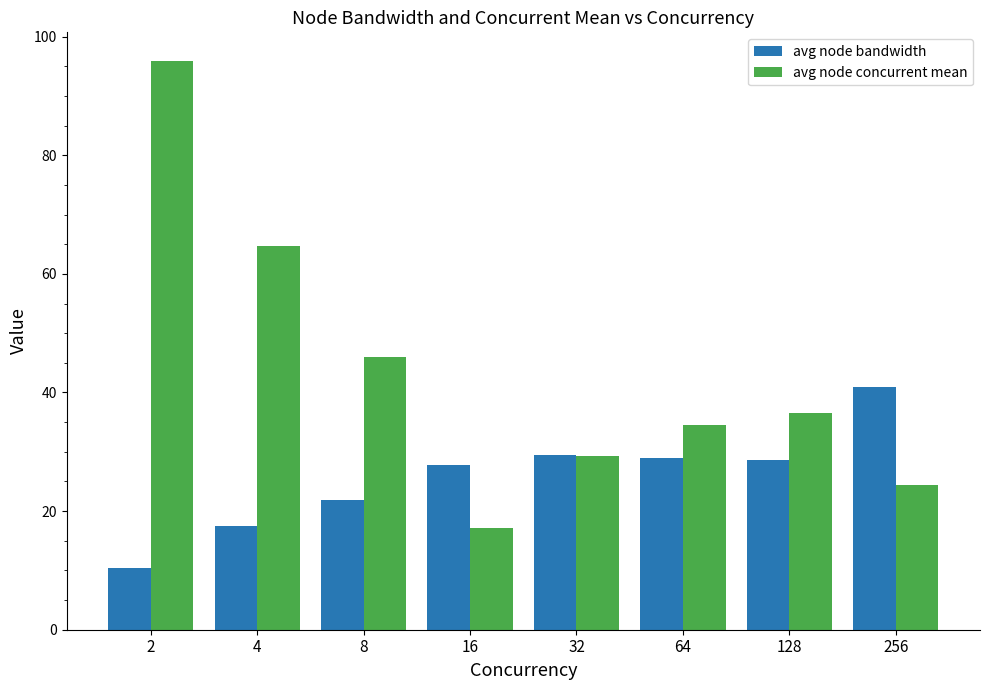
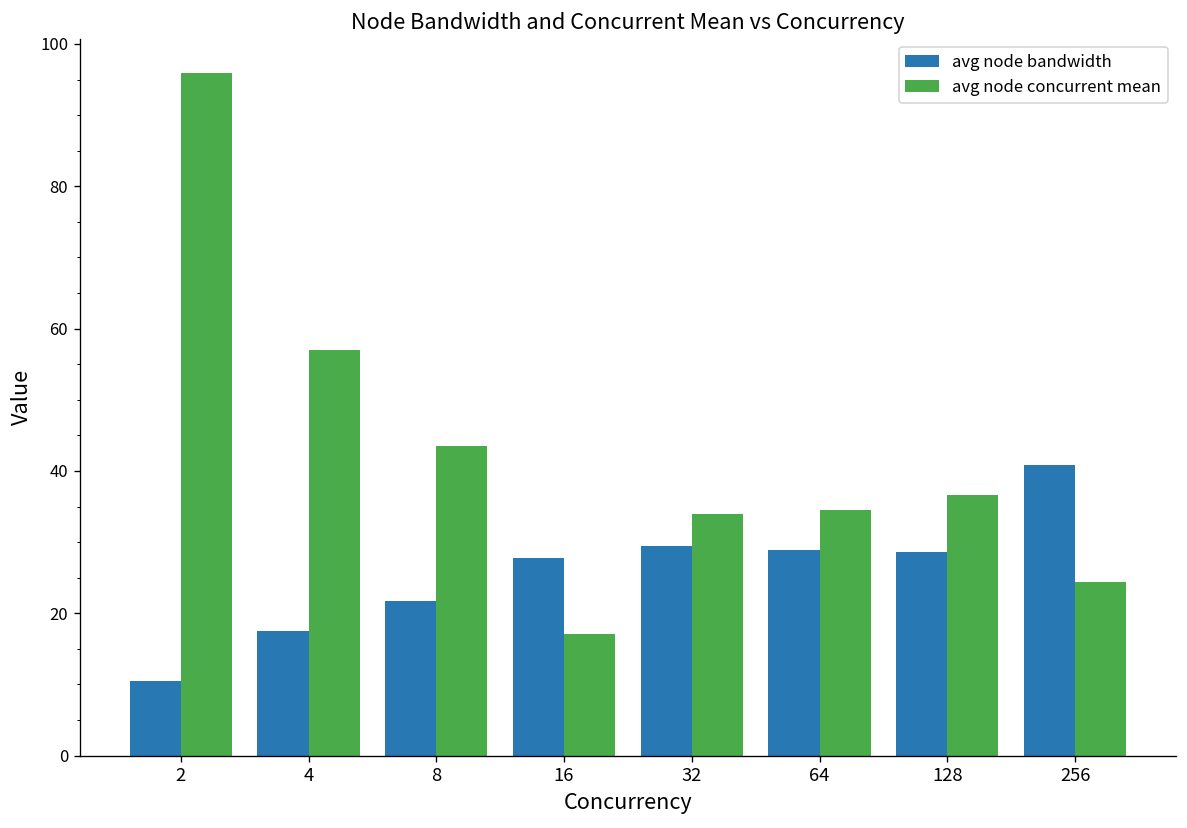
  {
    "avg node bandwidth": {
      "2": 10,
      "4": 18,
      "8": 22,
      "16": 28,
      "32": 29,
      "64": 29,
      "128": 29,
      "256": 41
    },
    "avg node concurrent mean": {
      "2": 96,
-     "4": 65,
-     "8": 46,
+     "4": 57,
+     "8": 44,
      "16": 17,
-     "32": 29,
+     "32": 34,
      "64": 35,
      "128": 37,
      "256": 24
    }
  }
